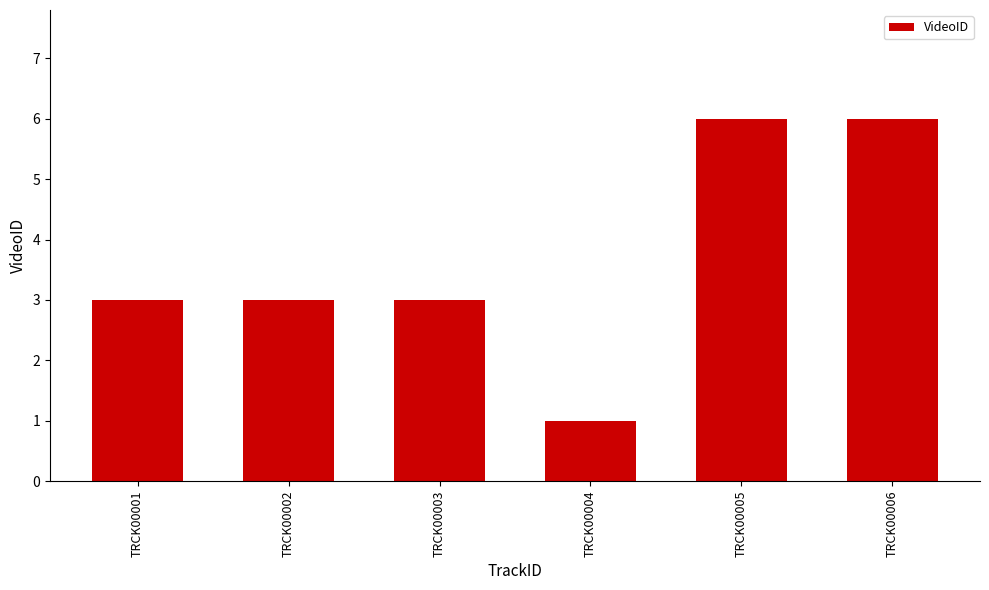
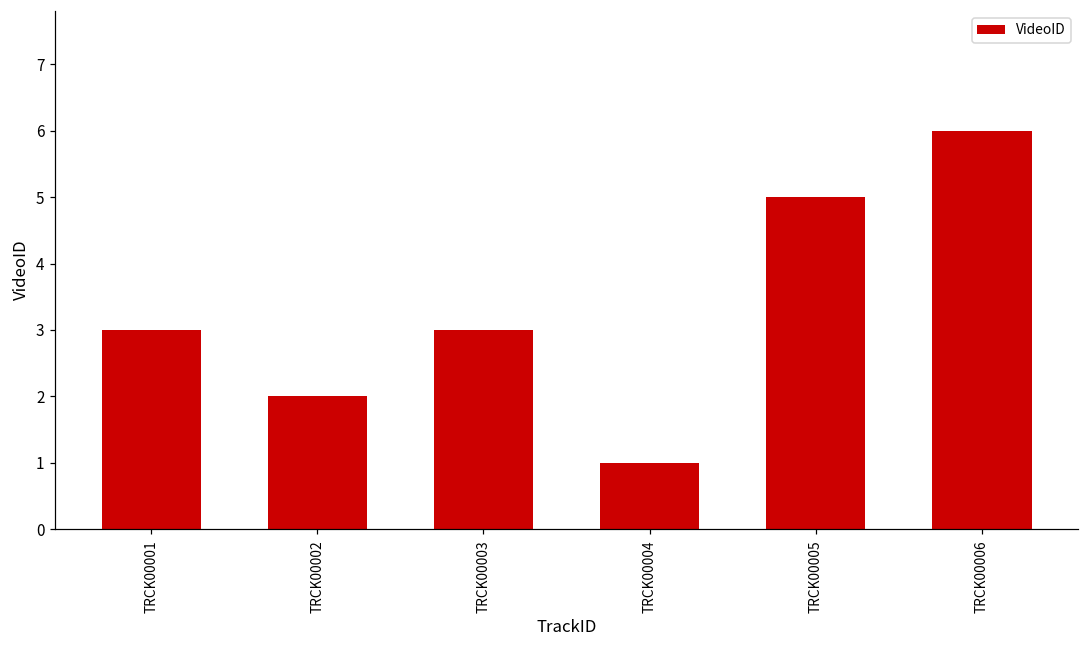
  {
    "TRCK00001": 3,
-   "TRCK00002": 3,
+   "TRCK00002": 2,
    "TRCK00003": 3,
    "TRCK00004": 1,
-   "TRCK00005": 6,
+   "TRCK00005": 5,
    "TRCK00006": 6
  }
